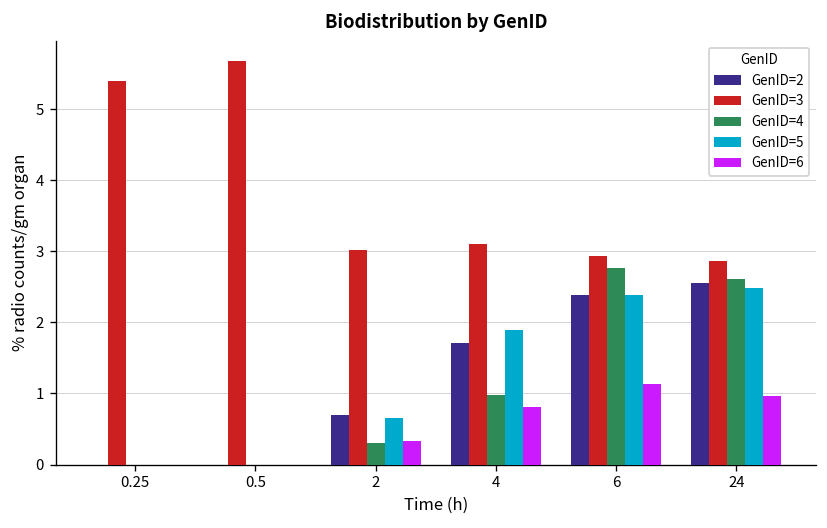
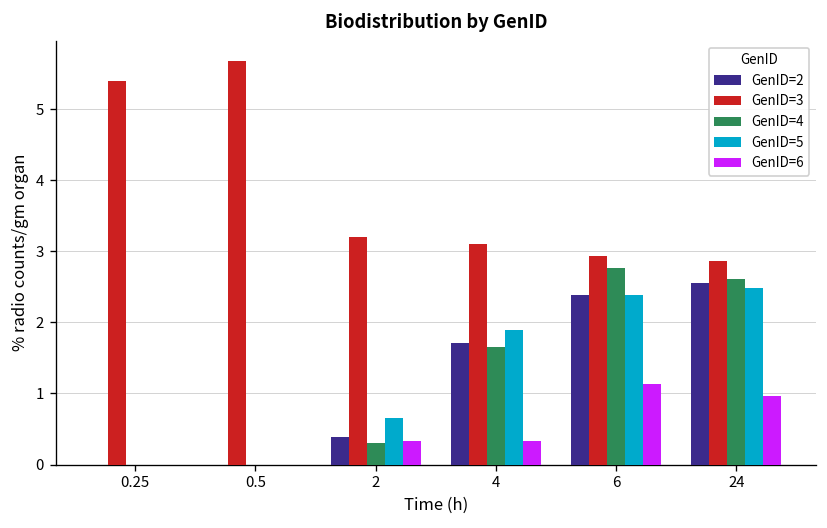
  {
    "GenID=2": {
-     "2": 0.7,
+     "2": 0.4,
      "4": 1.7,
      "6": 2.4,
      "24": 2.6
    },
    "GenID=3": {
      "0.25": 5.4,
      "0.5": 5.7,
-     "2": 3.0,
+     "2": 3.2,
      "4": 3.1,
      "6": 2.9,
      "24": 2.9
    },
    "GenID=4": {
      "2": 0.3,
-     "4": 1.0,
+     "4": 1.7,
      "6": 2.8,
      "24": 2.6
    },
    "GenID=5": {
      "2": 0.7,
      "4": 1.9,
      "6": 2.4,
      "24": 2.5
    },
    "GenID=6": {
      "2": 0.3,
-     "4": 0.8,
+     "4": 0.3,
      "6": 1.1,
      "24": 1.0
    }
  }
